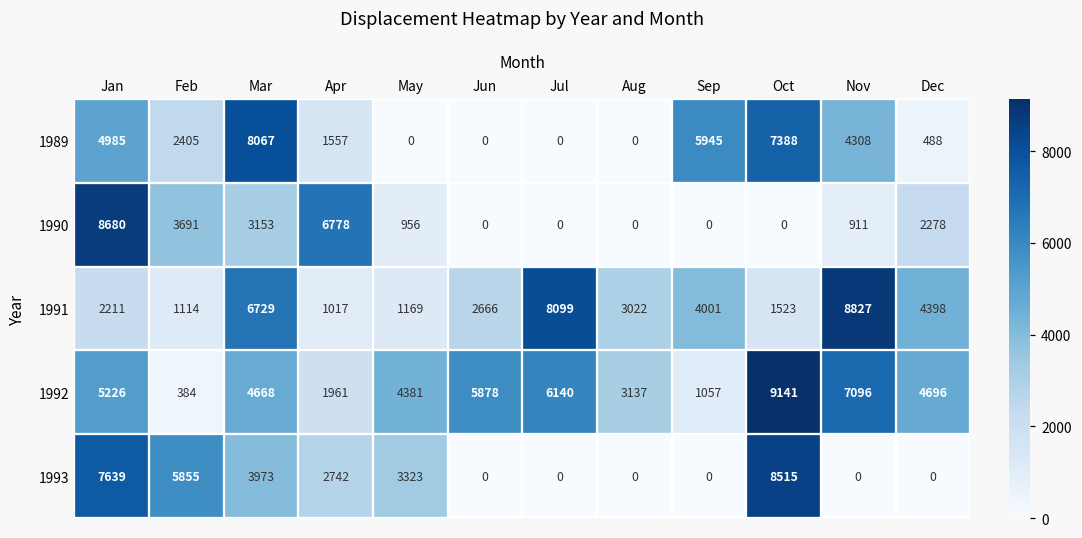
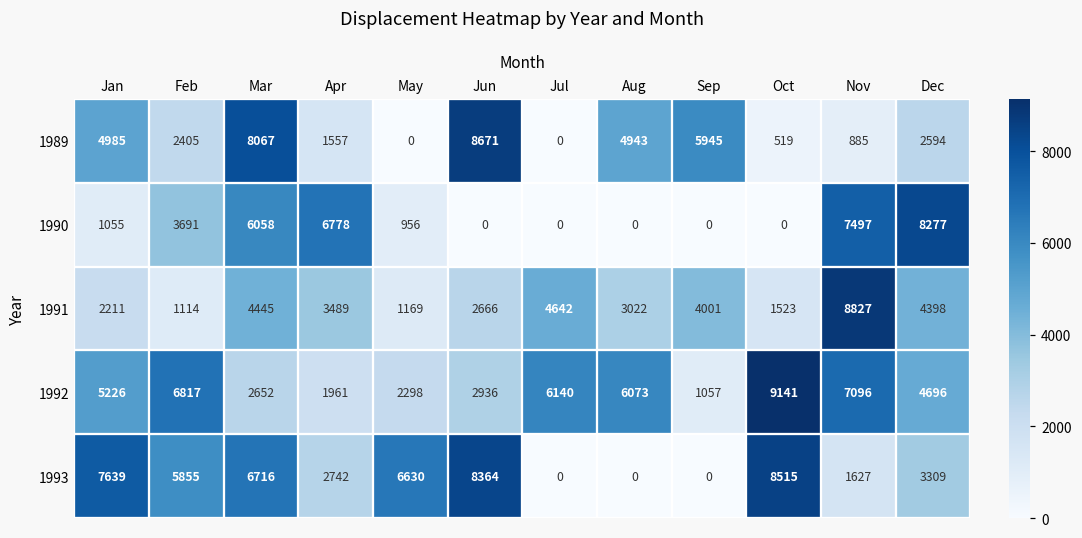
  {
    "1989": {
      "Jan": 4985,
      "Feb": 2405,
      "Mar": 8067,
      "Apr": 1557,
      "May": 0,
-     "Jun": 0,
+     "Jun": 8671,
      "Jul": 0,
-     "Aug": 0,
+     "Aug": 4943,
      "Sep": 5945,
-     "Oct": 7388,
-     "Nov": 4308,
-     "Dec": 488
+     "Oct": 519,
+     "Nov": 885,
+     "Dec": 2594
    },
    "1990": {
-     "Jan": 8680,
+     "Jan": 1055,
      "Feb": 3691,
-     "Mar": 3153,
+     "Mar": 6058,
      "Apr": 6778,
      "May": 956,
      "Jun": 0,
      "Jul": 0,
      "Aug": 0,
      "Sep": 0,
      "Oct": 0,
-     "Nov": 911,
-     "Dec": 2278
+     "Nov": 7497,
+     "Dec": 8277
    },
    "1991": {
      "Jan": 2211,
      "Feb": 1114,
-     "Mar": 6729,
-     "Apr": 1017,
+     "Mar": 4445,
+     "Apr": 3489,
      "May": 1169,
      "Jun": 2666,
-     "Jul": 8099,
+     "Jul": 4642,
      "Aug": 3022,
      "Sep": 4001,
      "Oct": 1523,
      "Nov": 8827,
      "Dec": 4398
    },
    "1992": {
      "Jan": 5226,
-     "Feb": 384,
-     "Mar": 4668,
+     "Feb": 6817,
+     "Mar": 2652,
      "Apr": 1961,
-     "May": 4381,
-     "Jun": 5878,
+     "May": 2298,
+     "Jun": 2936,
      "Jul": 6140,
-     "Aug": 3137,
+     "Aug": 6073,
      "Sep": 1057,
      "Oct": 9141,
      "Nov": 7096,
      "Dec": 4696
    },
    "1993": {
      "Jan": 7639,
      "Feb": 5855,
-     "Mar": 3973,
+     "Mar": 6716,
      "Apr": 2742,
-     "May": 3323,
-     "Jun": 0,
+     "May": 6630,
+     "Jun": 8364,
      "Jul": 0,
      "Aug": 0,
      "Sep": 0,
      "Oct": 8515,
-     "Nov": 0,
-     "Dec": 0
+     "Nov": 1627,
+     "Dec": 3309
    }
  }
